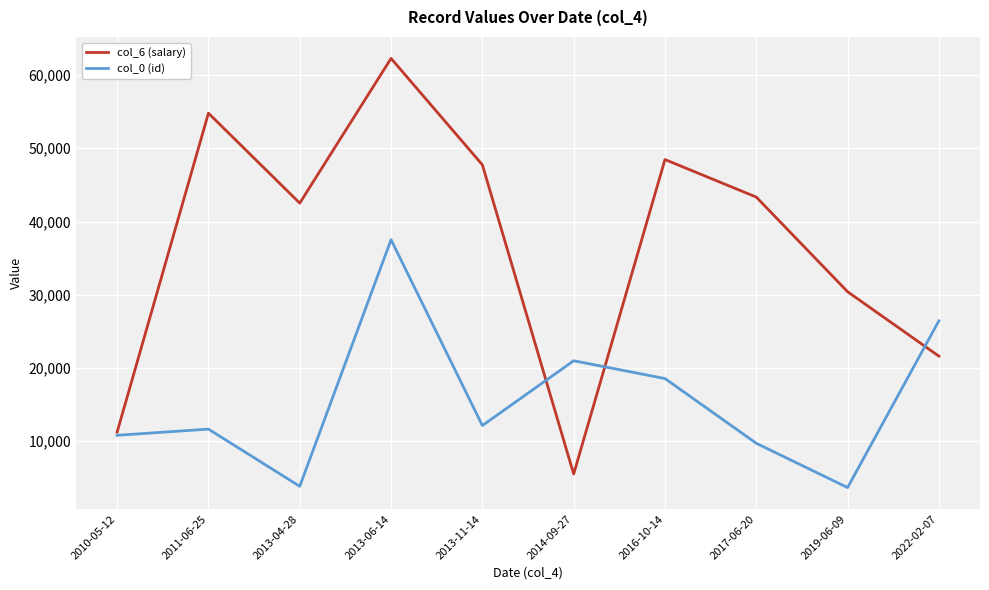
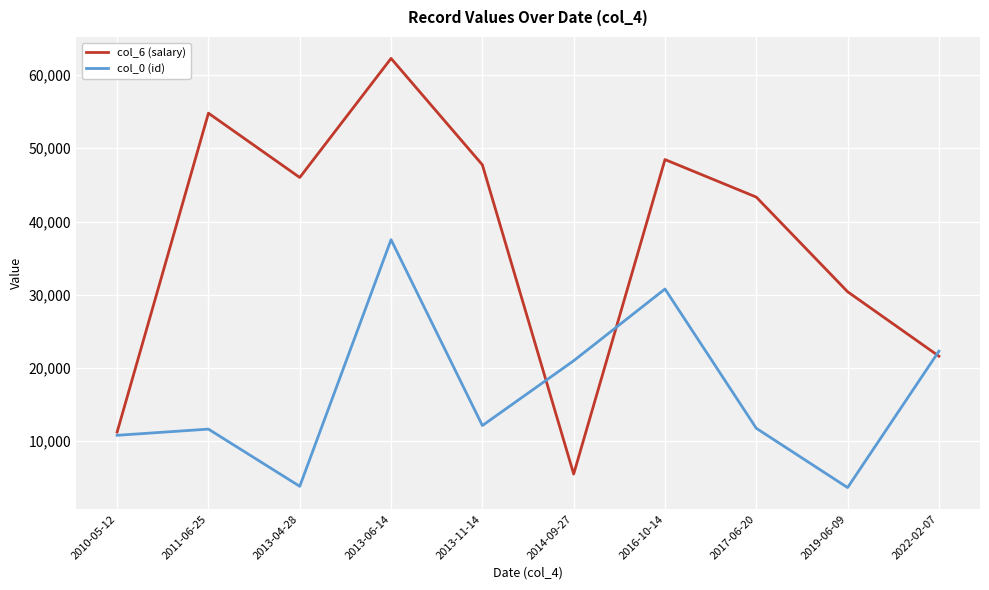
  {
    "col_6 (salary)": {
      "2010-05-12": "11,000",
      "2011-06-25": "55,000",
-     "2013-04-28": "43,000",
+     "2013-04-28": "46,000",
      "2013-06-14": "62,000",
      "2013-11-14": "48,000",
      "2014-09-27": "6,000",
      "2016-10-14": "48,000",
      "2017-06-20": "43,000",
      "2019-06-09": "30,000",
      "2022-02-07": "22,000"
    },
    "col_0 (id)": {
      "2010-05-12": "11,000",
      "2011-06-25": "12,000",
      "2013-04-28": "4,000",
      "2013-06-14": "38,000",
      "2013-11-14": "12,000",
      "2014-09-27": "21,000",
-     "2016-10-14": "19,000",
-     "2017-06-20": "10,000",
+     "2016-10-14": "31,000",
+     "2017-06-20": "12,000",
      "2019-06-09": "4,000",
-     "2022-02-07": "26,000"
+     "2022-02-07": "22,000"
    }
  }
